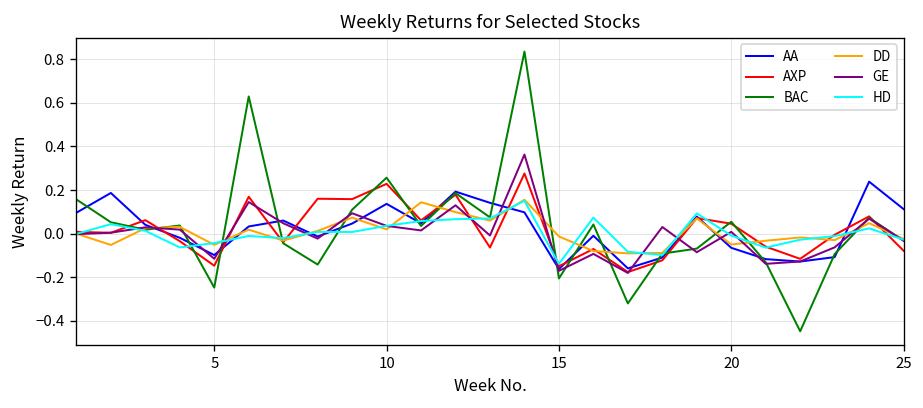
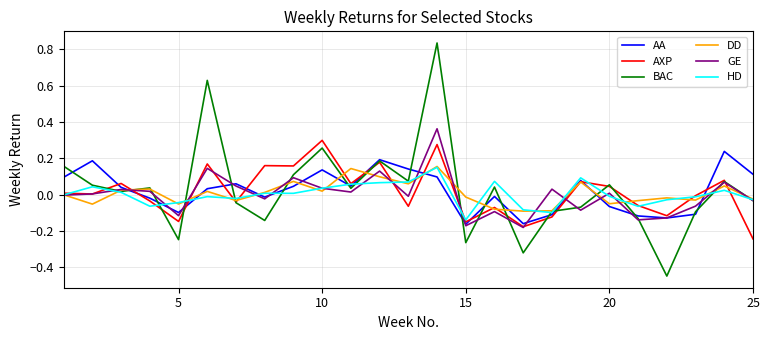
  {
    "AA": {
      "5": -0.10,
      "10": 0.14,
      "20": -0.06,
      "25": 0.11
    },
    "AXP": {
      "5": -0.15,
-     "10": 0.23,
-     "25": -0.08
+     "10": 0.30,
+     "25": -0.24
    },
    "BAC": {
      "5": -0.25,
      "10": 0.26,
-     "15": -0.21
+     "15": -0.26
    },
    "DD": {
      "10": 0.02,
      "15": -0.01,
      "20": -0.05
    },
    "GE": {
      "5": -0.11,
      "20": 0.01
    },
    "HD": {
      "20": -0.01
    }
  }
